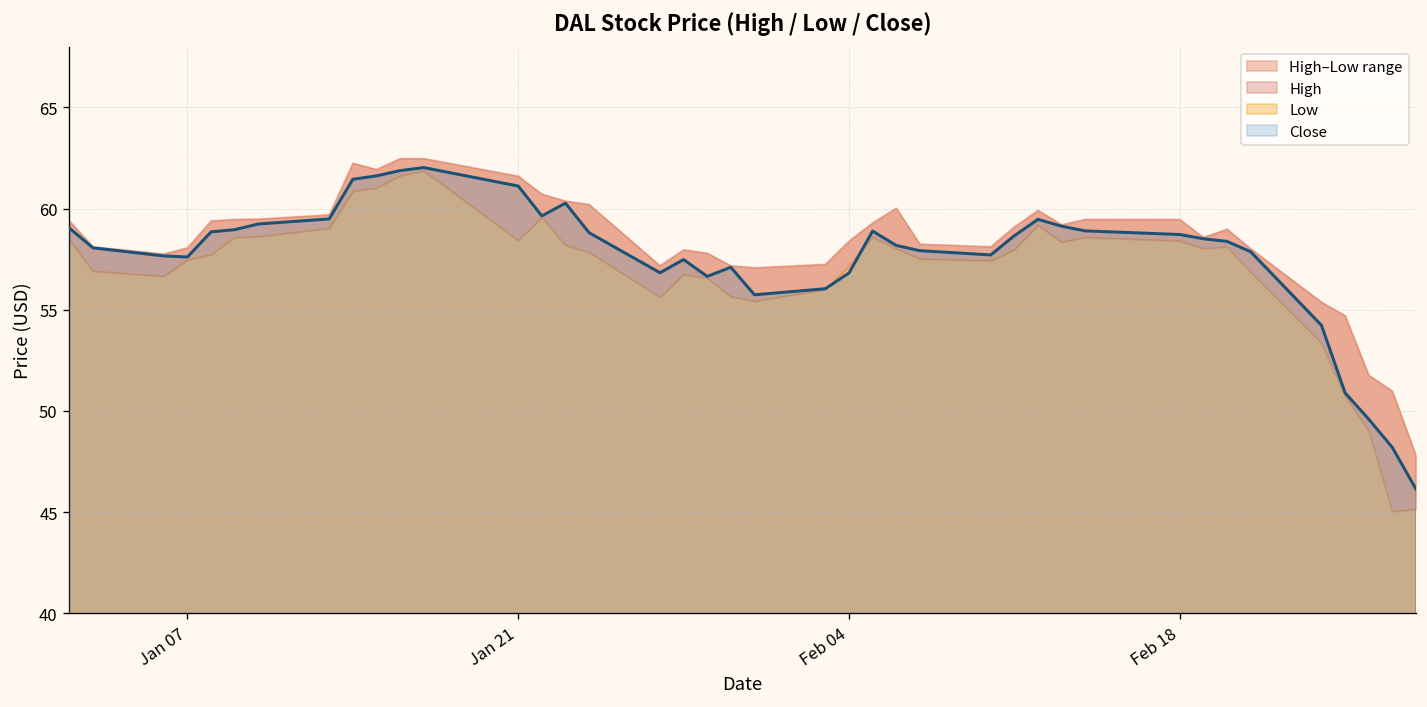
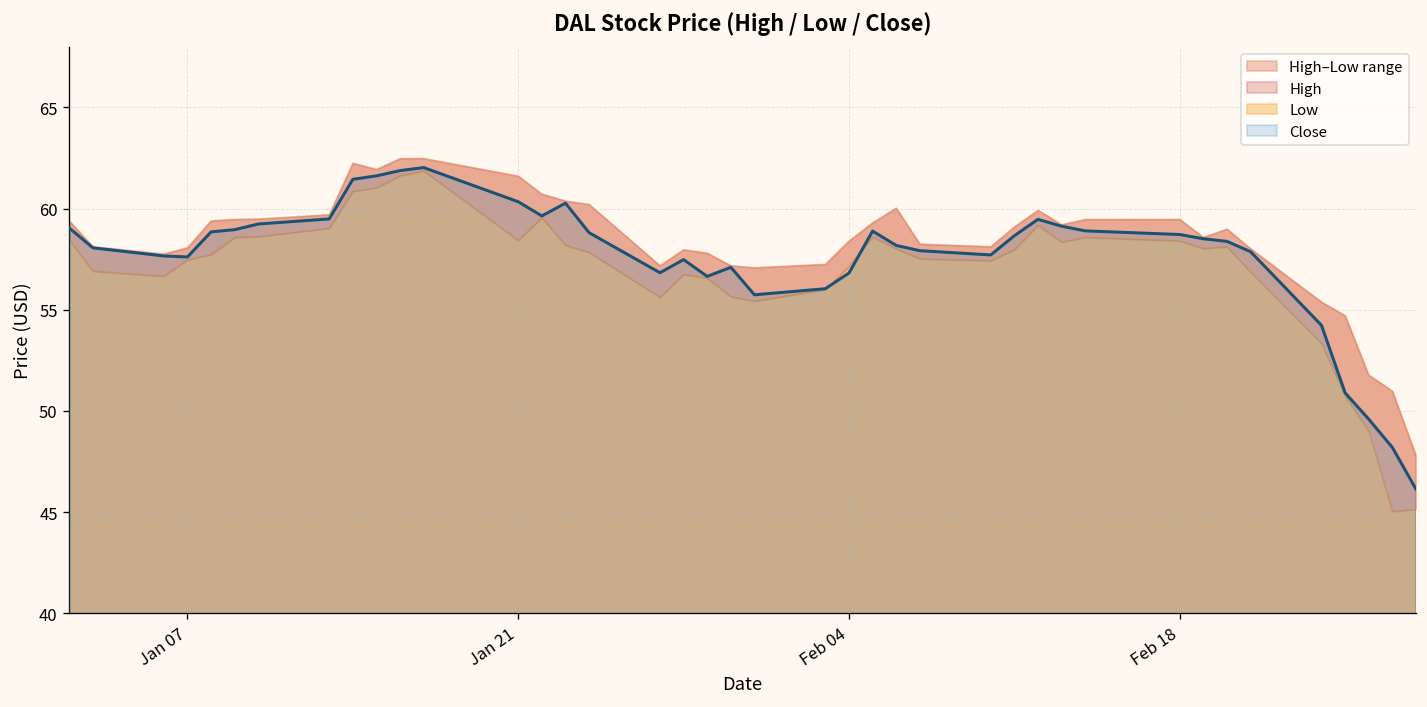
  {
    "Close": {
-     "Jan 21": 61.1,
+     "Jan 21": 60.3,
      "Feb 04": 56.8,
      "Feb 18": 58.7
    }
  }
